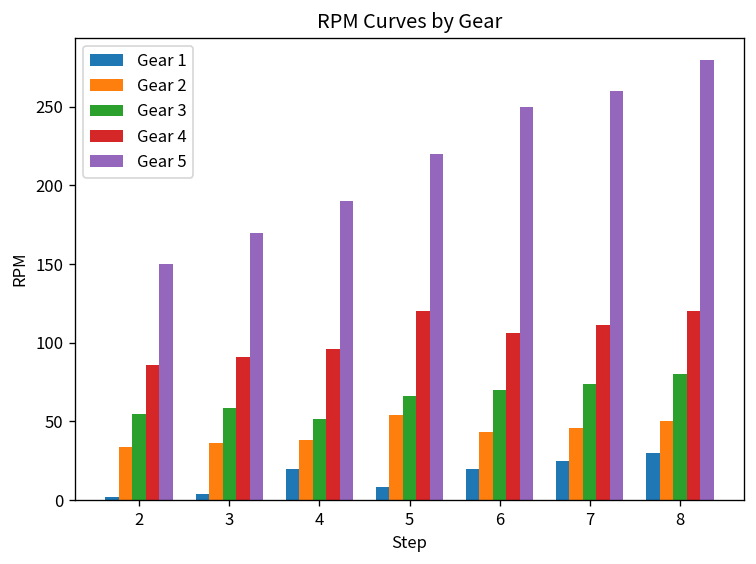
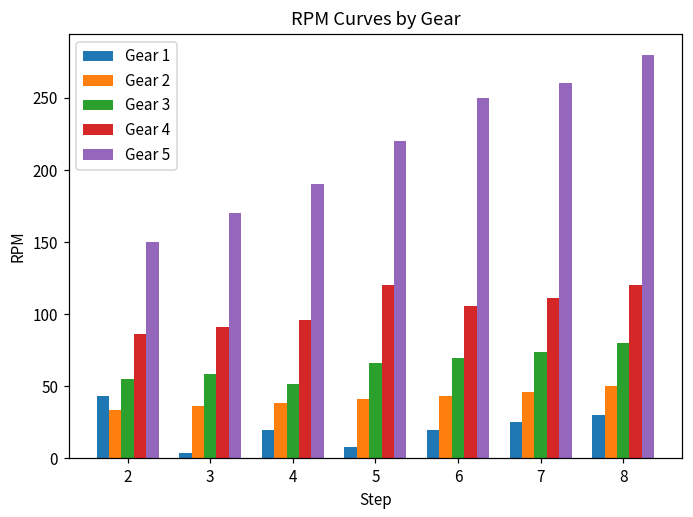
  {
    "Gear 1": {
-     "2": 2,
+     "2": 43,
      "3": 4,
      "4": 20,
      "5": 8,
      "6": 20,
      "7": 25,
      "8": 30
    },
    "Gear 2": {
      "2": 34,
      "3": 36,
      "4": 39,
-     "5": 54,
+     "5": 41,
      "6": 44,
      "7": 46,
      "8": 50
    },
    "Gear 3": {
      "2": 55,
      "3": 59,
      "4": 51,
      "5": 66,
      "6": 70,
      "7": 74,
      "8": 80
    },
    "Gear 4": {
      "2": 86,
      "3": 91,
      "4": 96,
      "5": 120,
      "6": 106,
      "7": 111,
      "8": 120
    },
    "Gear 5": {
      "2": 150,
      "3": 170,
      "4": 190,
      "5": 220,
      "6": 250,
      "7": 260,
      "8": 280
    }
  }
